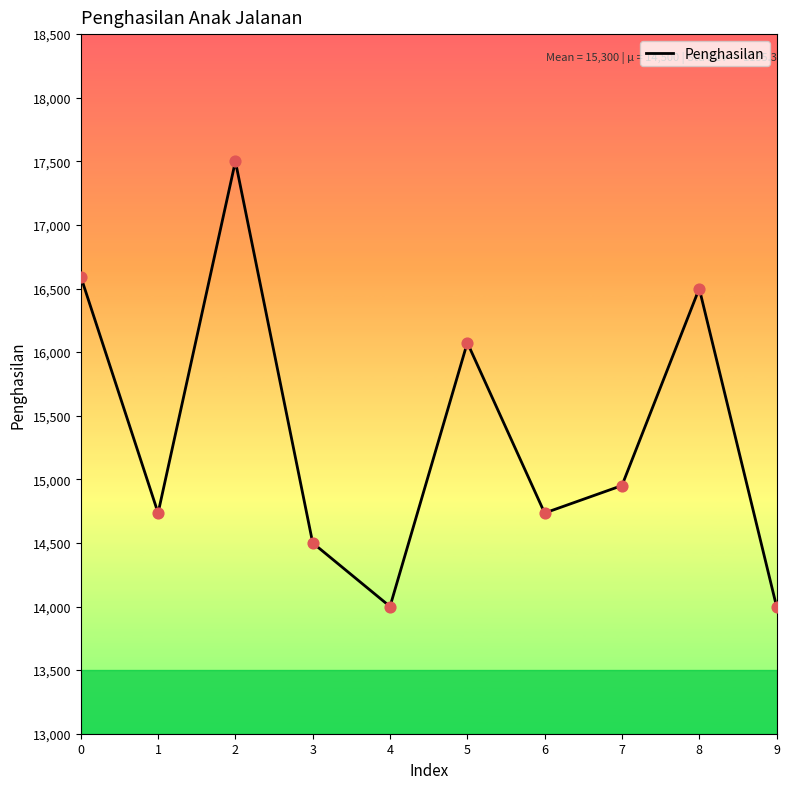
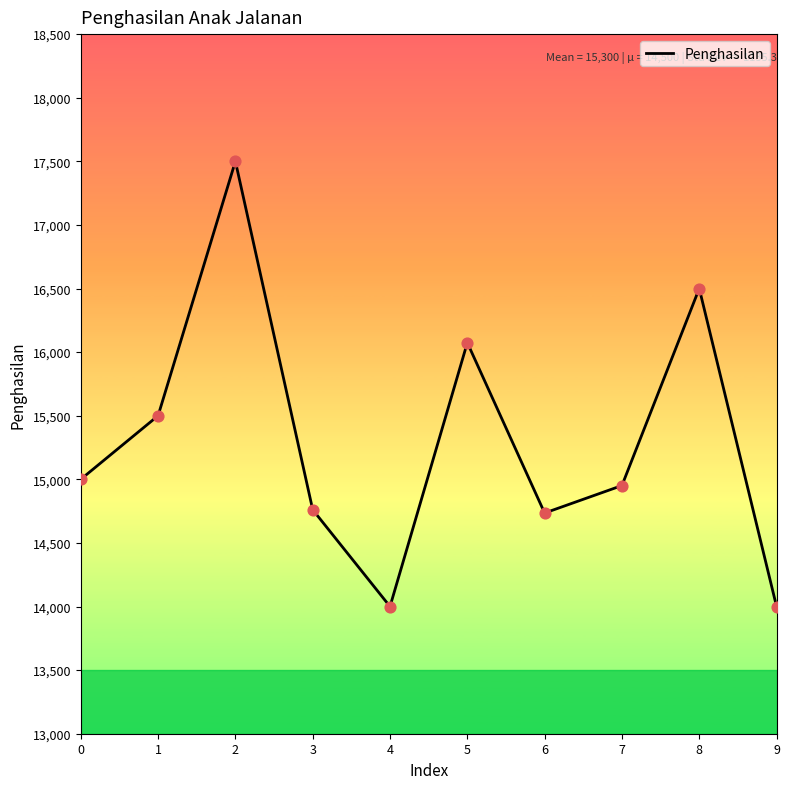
  {
-   "0": "16,590",
-   "1": "14,740",
+   "0": "15,000",
+   "1": "15,500",
    "2": "17,500",
-   "3": "14,500",
+   "3": "14,760",
    "4": "14,000",
    "5": "16,070",
    "6": "14,740",
    "7": "14,950",
    "8": "16,500",
    "9": "14,000"
  }
